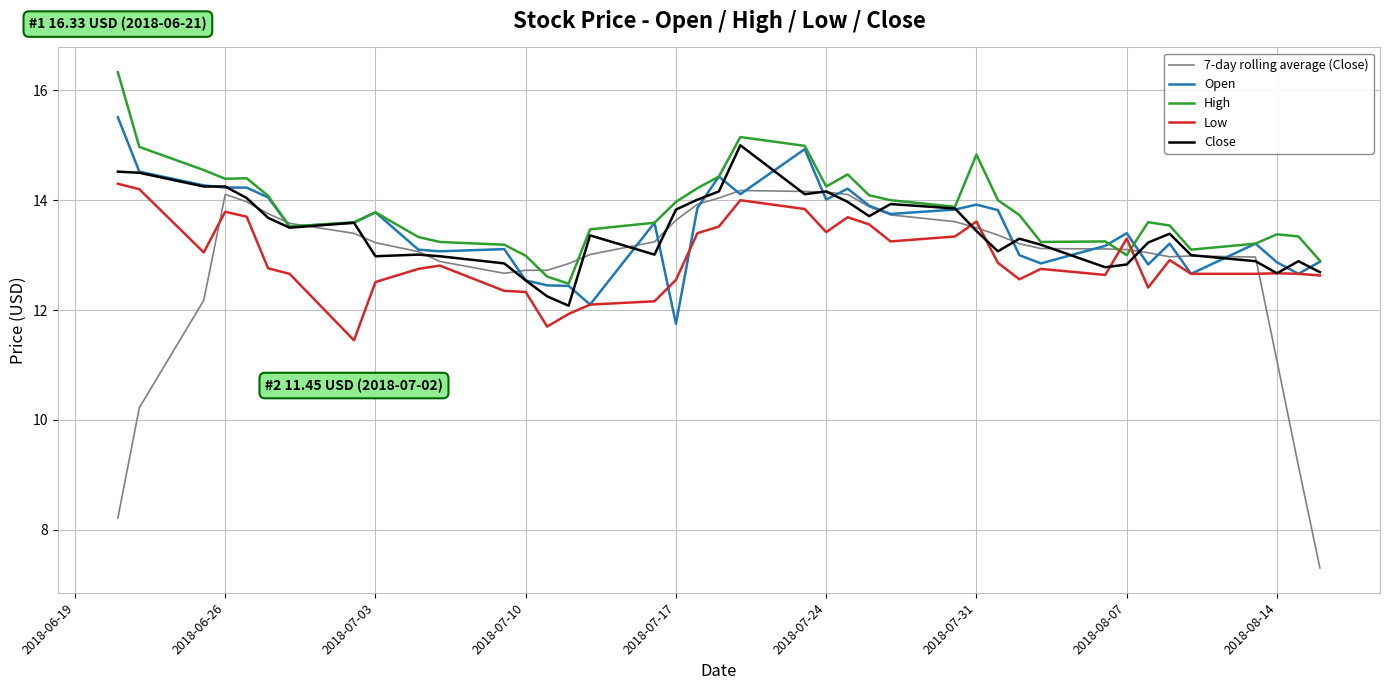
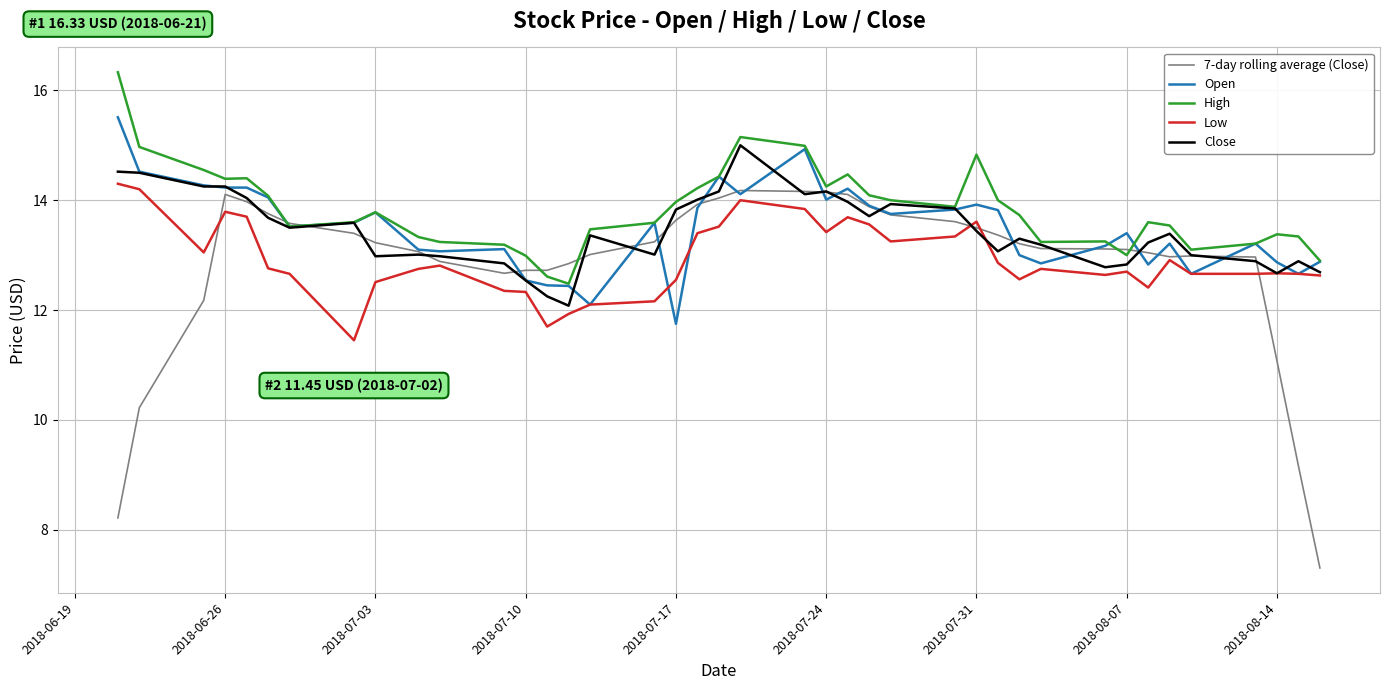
  {
    "7-day rolling average (Close)": {
      "2018-06-26": 14.1,
      "2018-07-03": 13.2,
      "2018-07-10": 12.7,
      "2018-07-17": 13.6,
      "2018-07-31": 13.5,
      "2018-08-07": 13.1,
      "2018-08-14": 11.1
    },
    "Open": {
      "2018-07-17": 11.8,
      "2018-07-24": 14.0,
      "2018-07-31": 13.9,
      "2018-08-07": 13.4,
      "2018-08-14": 12.9
    },
    "High": {
      "2018-06-26": 14.4,
      "2018-07-10": 13.0,
      "2018-07-17": 14.0,
      "2018-07-24": 14.3,
      "2018-07-31": 14.8,
      "2018-08-07": 13.0,
      "2018-08-14": 13.4
    },
    "Low": {
      "2018-06-26": 13.8,
      "2018-07-03": 12.5,
      "2018-07-10": 12.3,
      "2018-07-17": 12.6,
      "2018-07-24": 13.4,
      "2018-07-31": 13.6,
-     "2018-08-07": 13.3
+     "2018-08-07": 12.7
    },
    "Close": {
      "2018-07-03": 13.0,
      "2018-07-17": 13.8,
      "2018-07-31": 13.4,
      "2018-08-07": 12.8
    }
  }
